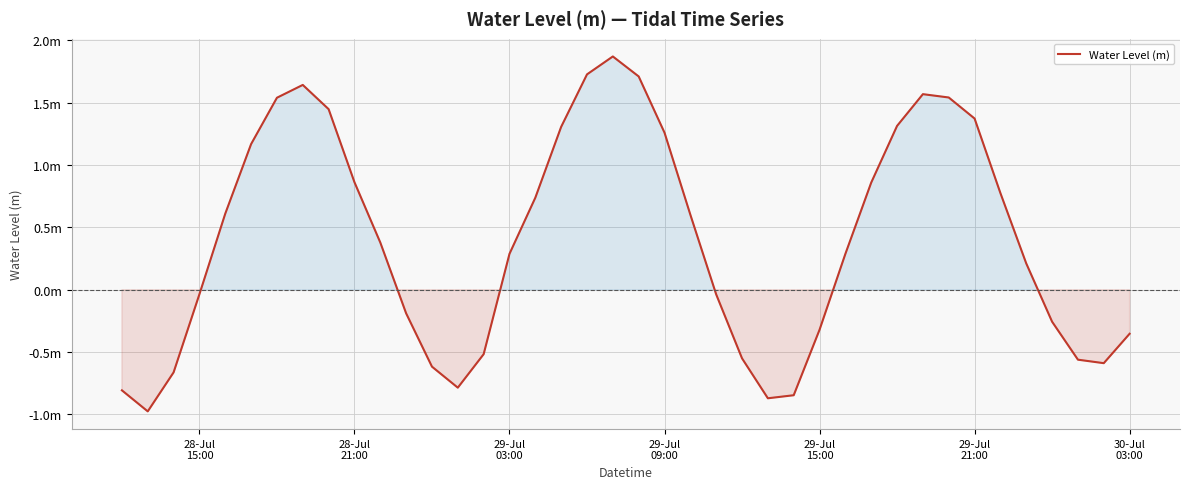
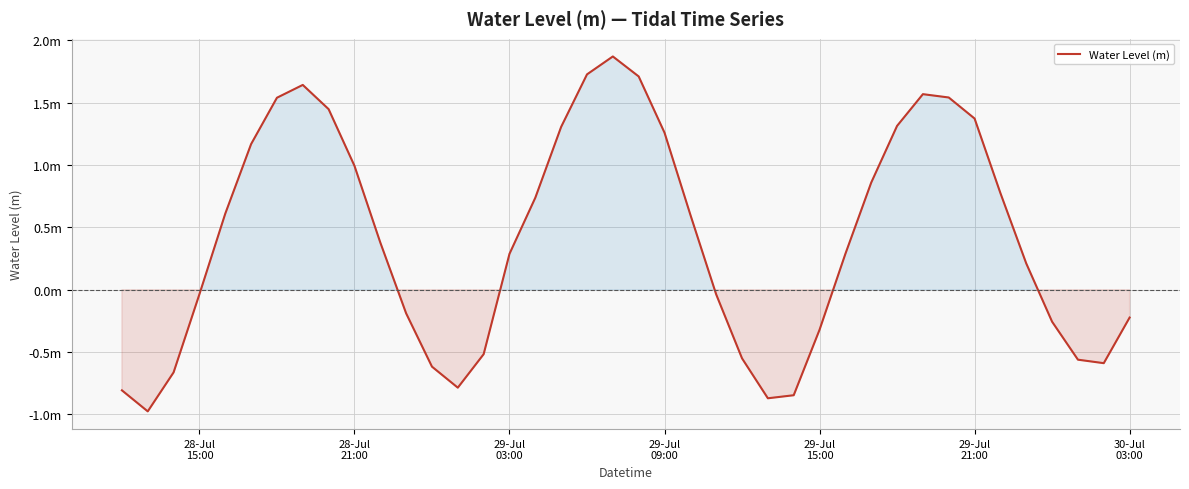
  {
    "28-Jul 15:00": "-0.04m",
-   "28-Jul 21:00": "0.86m",
+   "28-Jul 21:00": "0.99m",
    "29-Jul 03:00": "0.29m",
    "29-Jul 09:00": "1.26m",
    "29-Jul 15:00": "-0.32m",
    "29-Jul 21:00": "1.37m",
-   "30-Jul 03:00": "-0.35m"
+   "30-Jul 03:00": "-0.22m"
  }
